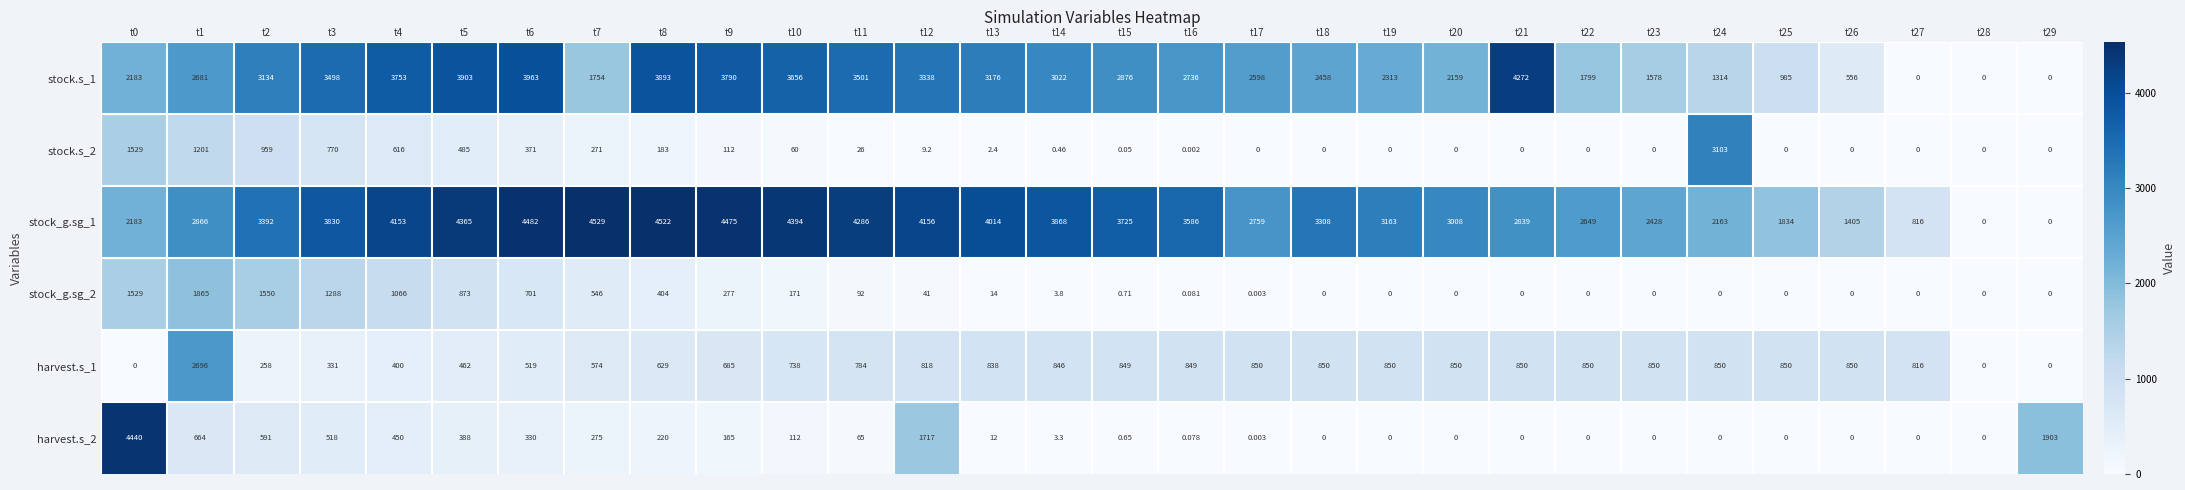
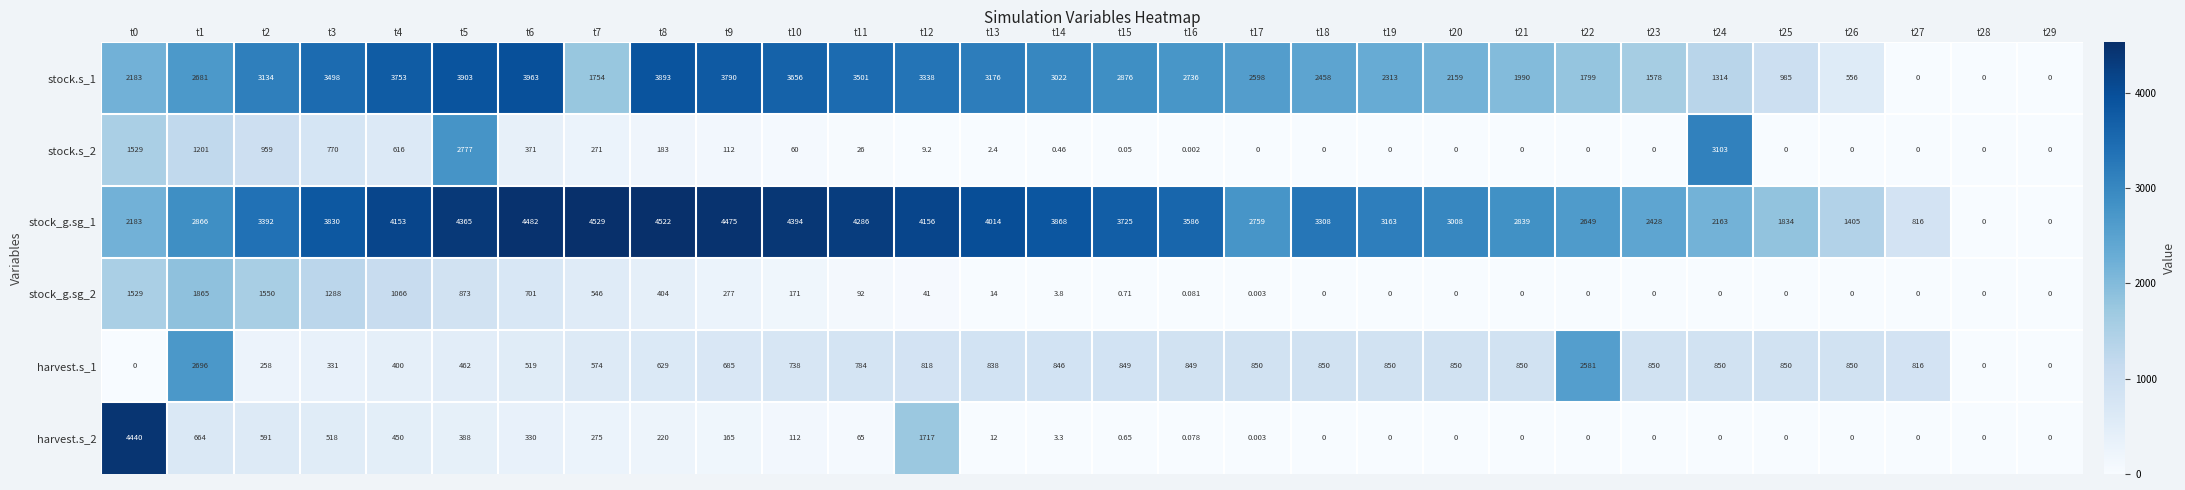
  {
    "stock.s_1": {
      "t0": 2183,
      "t1": 2681,
      "t2": 3134,
      "t3": 3498,
      "t4": 3753,
      "t5": 3903,
      "t6": 3963,
      "t7": 1754,
      "t8": 3893,
      "t9": 3790,
      "t10": 3656,
      "t11": 3501,
      "t12": 3338,
      "t13": 3176,
      "t14": 3022,
      "t15": 2876,
      "t16": 2736,
      "t17": 2598,
      "t18": 2458,
      "t19": 2313,
      "t20": 2159,
-     "t21": 4272,
+     "t21": 1990,
      "t22": 1799,
      "t23": 1578,
      "t24": 1314,
      "t25": 985,
      "t26": 556,
      "t27": 0,
      "t28": 0,
      "t29": 0
    },
    "stock.s_2": {
      "t0": 1529,
      "t1": 1201,
      "t2": 959,
      "t3": 770,
      "t4": 616,
-     "t5": 485,
+     "t5": 2777,
      "t6": 371,
      "t7": 271,
      "t8": 183,
      "t9": 112,
      "t10": 60,
      "t11": 26,
      "t12": 9.2,
      "t13": 2.4,
      "t14": 0.46,
      "t15": 0.05,
      "t16": 0.002,
      "t17": 0,
      "t18": 0,
      "t19": 0,
      "t20": 0,
      "t21": 0,
      "t22": 0,
      "t23": 0,
      "t24": 3103,
      "t25": 0,
      "t26": 0,
      "t27": 0,
      "t28": 0,
      "t29": 0
    },
    "stock_g.sg_1": {
      "t0": 2183,
      "t1": 2866,
      "t2": 3392,
      "t3": 3830,
      "t4": 4153,
      "t5": 4365,
      "t6": 4482,
      "t7": 4529,
      "t8": 4522,
      "t9": 4475,
      "t10": 4394,
      "t11": 4286,
      "t12": 4156,
      "t13": 4014,
      "t14": 3868,
      "t15": 3725,
      "t16": 3586,
      "t17": 2759,
      "t18": 3308,
      "t19": 3163,
      "t20": 3008,
      "t21": 2839,
      "t22": 2649,
      "t23": 2428,
      "t24": 2163,
      "t25": 1834,
      "t26": 1405,
      "t27": 816,
      "t28": 0,
      "t29": 0
    },
    "stock_g.sg_2": {
      "t0": 1529,
      "t1": 1865,
      "t2": 1550,
      "t3": 1288,
      "t4": 1066,
      "t5": 873,
      "t6": 701,
      "t7": 546,
      "t8": 404,
      "t9": 277,
      "t10": 171,
      "t11": 92,
      "t12": 41,
      "t13": 14,
      "t14": 3.8,
      "t15": 0.71,
      "t16": 0.081,
      "t17": 0.003,
      "t18": 0,
      "t19": 0,
      "t20": 0,
      "t21": 0,
      "t22": 0,
      "t23": 0,
      "t24": 0,
      "t25": 0,
      "t26": 0,
      "t27": 0,
      "t28": 0,
      "t29": 0
    },
    "harvest.s_1": {
      "t0": 0,
      "t1": 2696,
      "t2": 258,
      "t3": 331,
      "t4": 400,
      "t5": 462,
      "t6": 519,
      "t7": 574,
      "t8": 629,
      "t9": 685,
      "t10": 738,
      "t11": 784,
      "t12": 818,
      "t13": 838,
      "t14": 846,
      "t15": 849,
      "t16": 849,
      "t17": 850,
      "t18": 850,
      "t19": 850,
      "t20": 850,
      "t21": 850,
-     "t22": 850,
+     "t22": 2581,
      "t23": 850,
      "t24": 850,
      "t25": 850,
      "t26": 850,
      "t27": 816,
      "t28": 0,
      "t29": 0
    },
    "harvest.s_2": {
      "t0": 4440,
      "t1": 664,
      "t2": 591,
      "t3": 518,
      "t4": 450,
      "t5": 388,
      "t6": 330,
      "t7": 275,
      "t8": 220,
      "t9": 165,
      "t10": 112,
      "t11": 65,
      "t12": 1717,
      "t13": 12,
      "t14": 3.3,
      "t15": 0.65,
      "t16": 0.078,
      "t17": 0.003,
      "t18": 0,
      "t19": 0,
      "t20": 0,
      "t21": 0,
      "t22": 0,
      "t23": 0,
      "t24": 0,
      "t25": 0,
      "t26": 0,
      "t27": 0,
      "t28": 0,
-     "t29": 1903
+     "t29": 0
    }
  }
